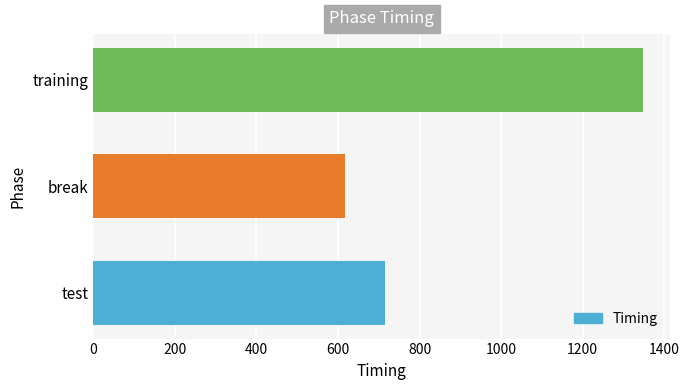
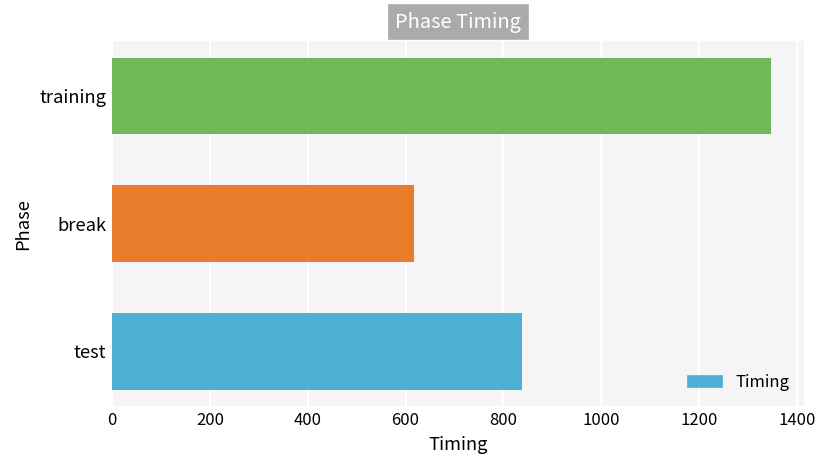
  {
    "training": 1350,
    "break": 620,
-   "test": 710
+   "test": 840
  }
